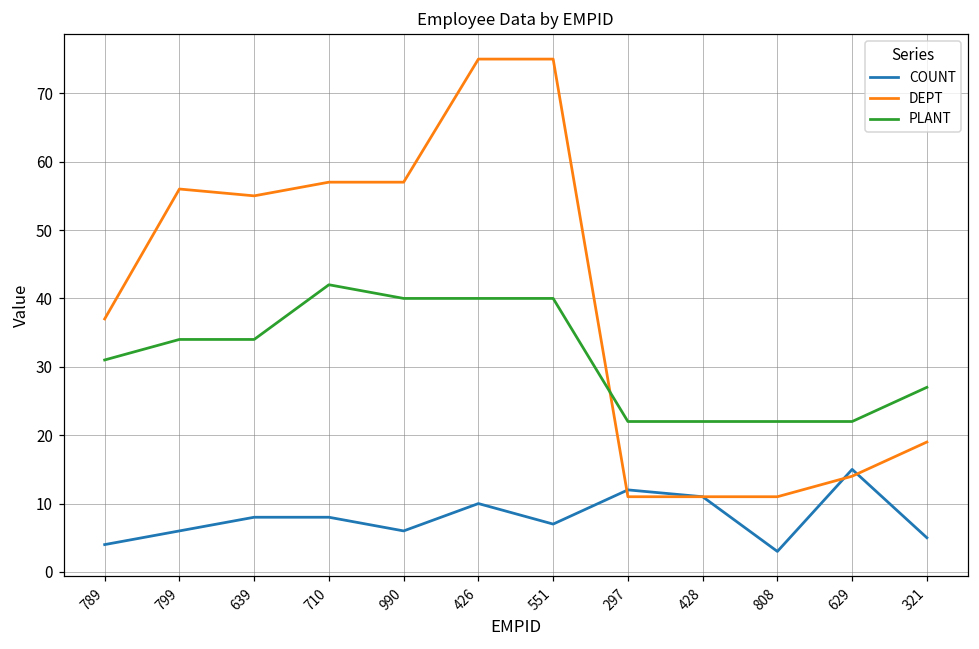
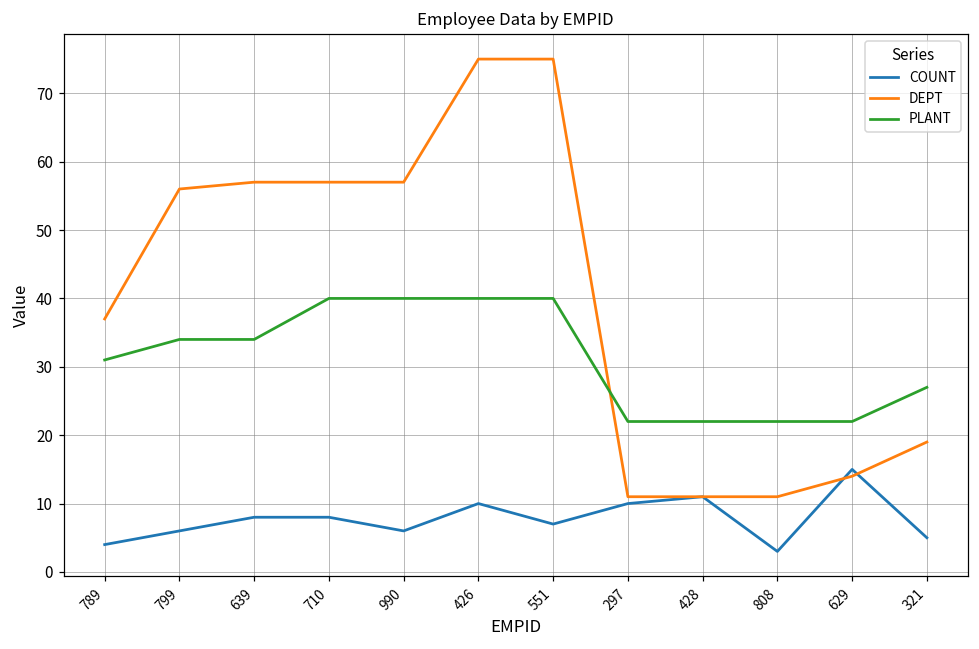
  {
    "COUNT": {
      "789": 4,
      "799": 6,
      "639": 8,
      "710": 8,
      "990": 6,
      "426": 10,
      "551": 7,
-     "297": 12,
+     "297": 10,
      "808": 3,
      "629": 15,
      "321": 5
    },
    "DEPT": {
      "789": 37,
      "799": 56,
-     "639": 55,
+     "639": 57,
      "710": 57,
      "990": 57,
      "426": 75,
      "551": 75,
      "297": 11,
      "808": 11,
      "629": 14,
      "321": 19
    },
    "PLANT": {
      "789": 31,
      "799": 34,
      "639": 34,
-     "710": 42,
+     "710": 40,
      "990": 40,
      "426": 40,
      "551": 40,
      "297": 22,
      "428": 22,
      "808": 22,
      "629": 22,
      "321": 27
    }
  }
